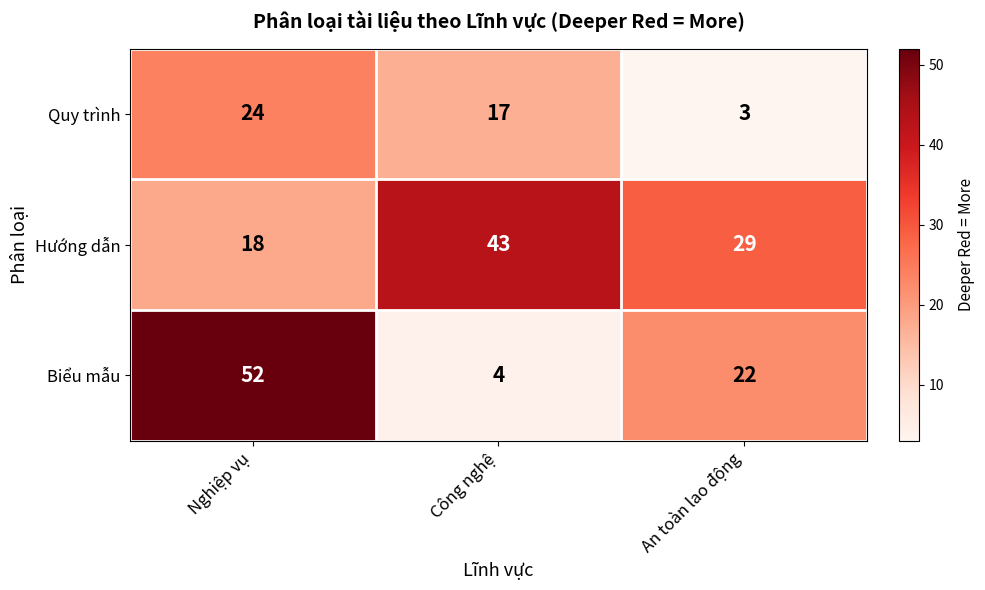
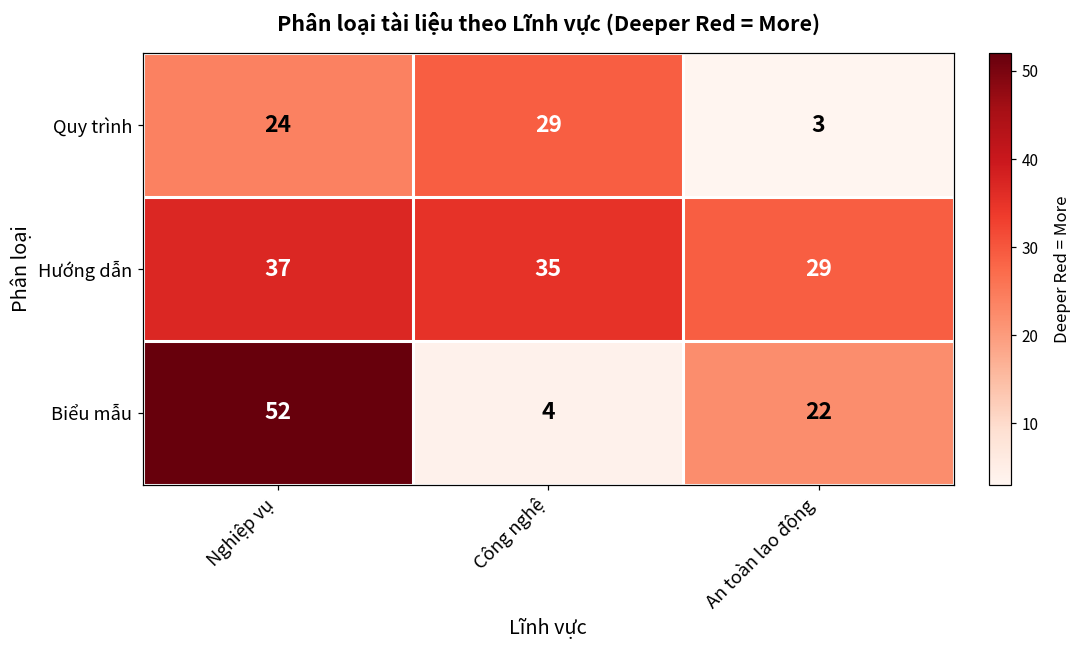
  {
    "Quy trình": {
      "Nghiệp vụ": 24,
-     "Công nghệ": 17,
+     "Công nghệ": 29,
      "An toàn lao động": 3
    },
    "Hướng dẫn": {
-     "Nghiệp vụ": 18,
-     "Công nghệ": 43,
+     "Nghiệp vụ": 37,
+     "Công nghệ": 35,
      "An toàn lao động": 29
    },
    "Biểu mẫu": {
      "Nghiệp vụ": 52,
      "Công nghệ": 4,
      "An toàn lao động": 22
    }
  }
